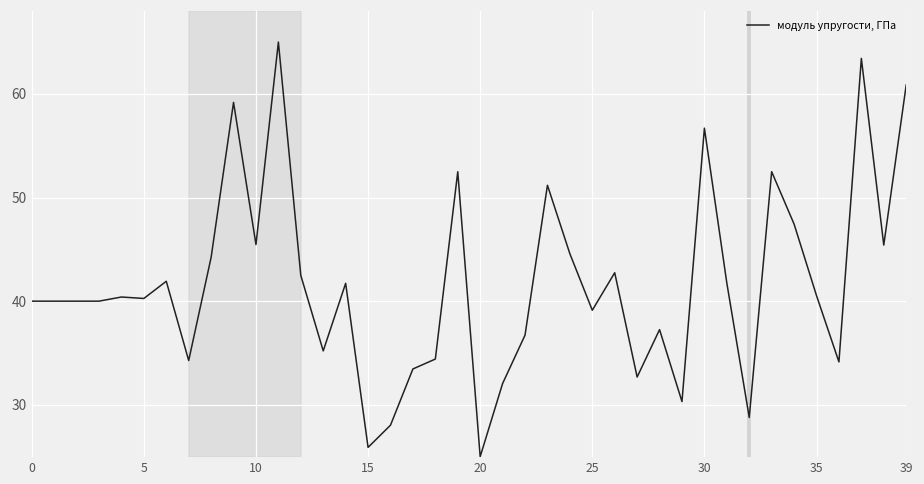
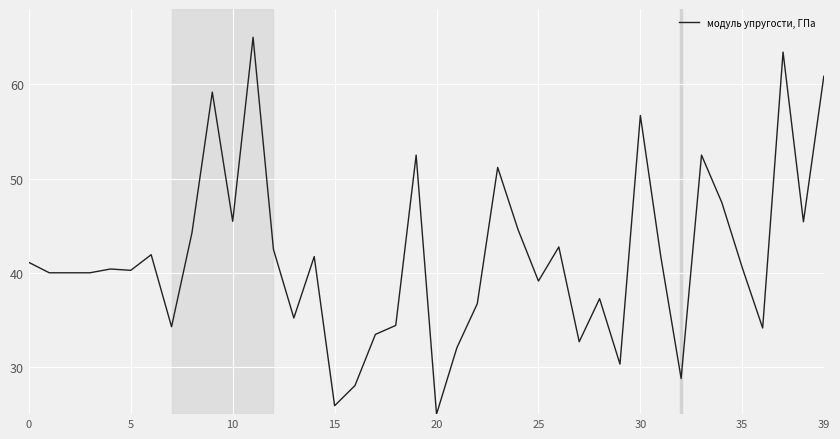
  {
-   "0": 40,
+   "0": 41,
    "5": 40,
    "15": 26,
    "20": 25,
    "25": 39,
    "30": 57,
    "35": 41,
    "39": 61
  }
